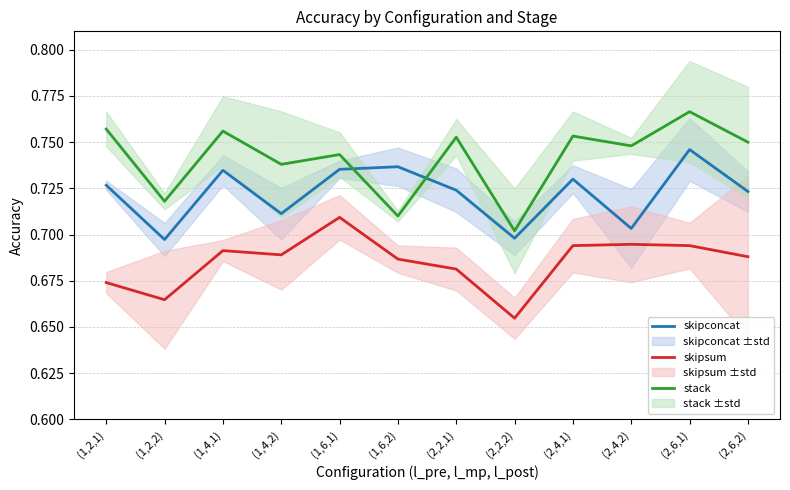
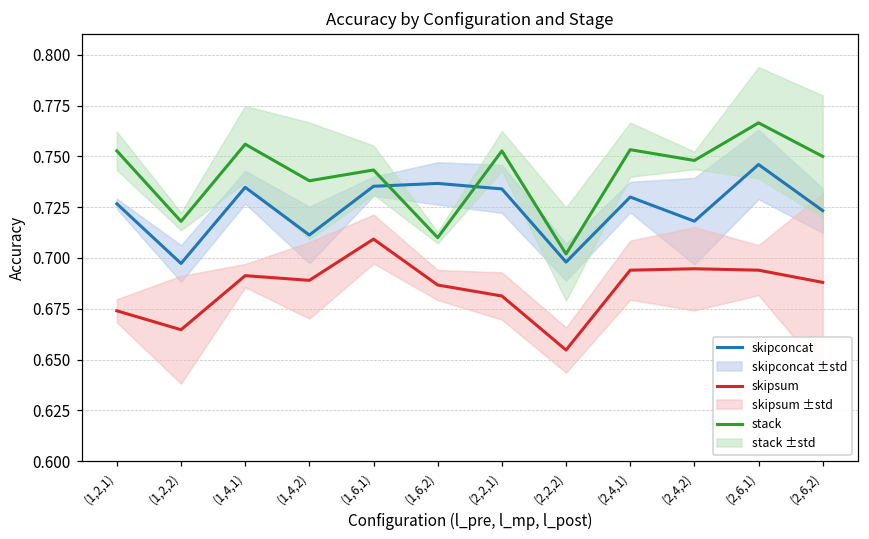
  {
    "skipconcat": {
      "(1,2,1)": 0.727,
      "(1,2,2)": 0.697,
      "(1,4,1)": 0.735,
      "(1,4,2)": 0.711,
      "(1,6,1)": 0.735,
      "(1,6,2)": 0.737,
-     "(2,2,1)": 0.724,
+     "(2,2,1)": 0.734,
      "(2,2,2)": 0.698,
      "(2,4,1)": 0.730,
-     "(2,4,2)": 0.703,
+     "(2,4,2)": 0.718,
      "(2,6,1)": 0.746,
      "(2,6,2)": 0.723
    },
    "skipsum": {
      "(1,2,1)": 0.674,
      "(1,2,2)": 0.665,
      "(1,4,1)": 0.691,
      "(1,4,2)": 0.689,
      "(1,6,1)": 0.709,
      "(1,6,2)": 0.687,
      "(2,2,1)": 0.681,
      "(2,2,2)": 0.655,
      "(2,4,1)": 0.694,
      "(2,4,2)": 0.695,
      "(2,6,1)": 0.694,
      "(2,6,2)": 0.688
    },
    "stack": {
-     "(1,2,1)": 0.757,
+     "(1,2,1)": 0.753,
      "(1,2,2)": 0.718,
      "(1,4,1)": 0.756,
      "(1,4,2)": 0.738,
      "(1,6,1)": 0.743,
      "(1,6,2)": 0.710,
      "(2,2,1)": 0.753,
      "(2,2,2)": 0.702,
      "(2,4,1)": 0.753,
      "(2,4,2)": 0.748,
      "(2,6,1)": 0.767,
      "(2,6,2)": 0.750
    }
  }
